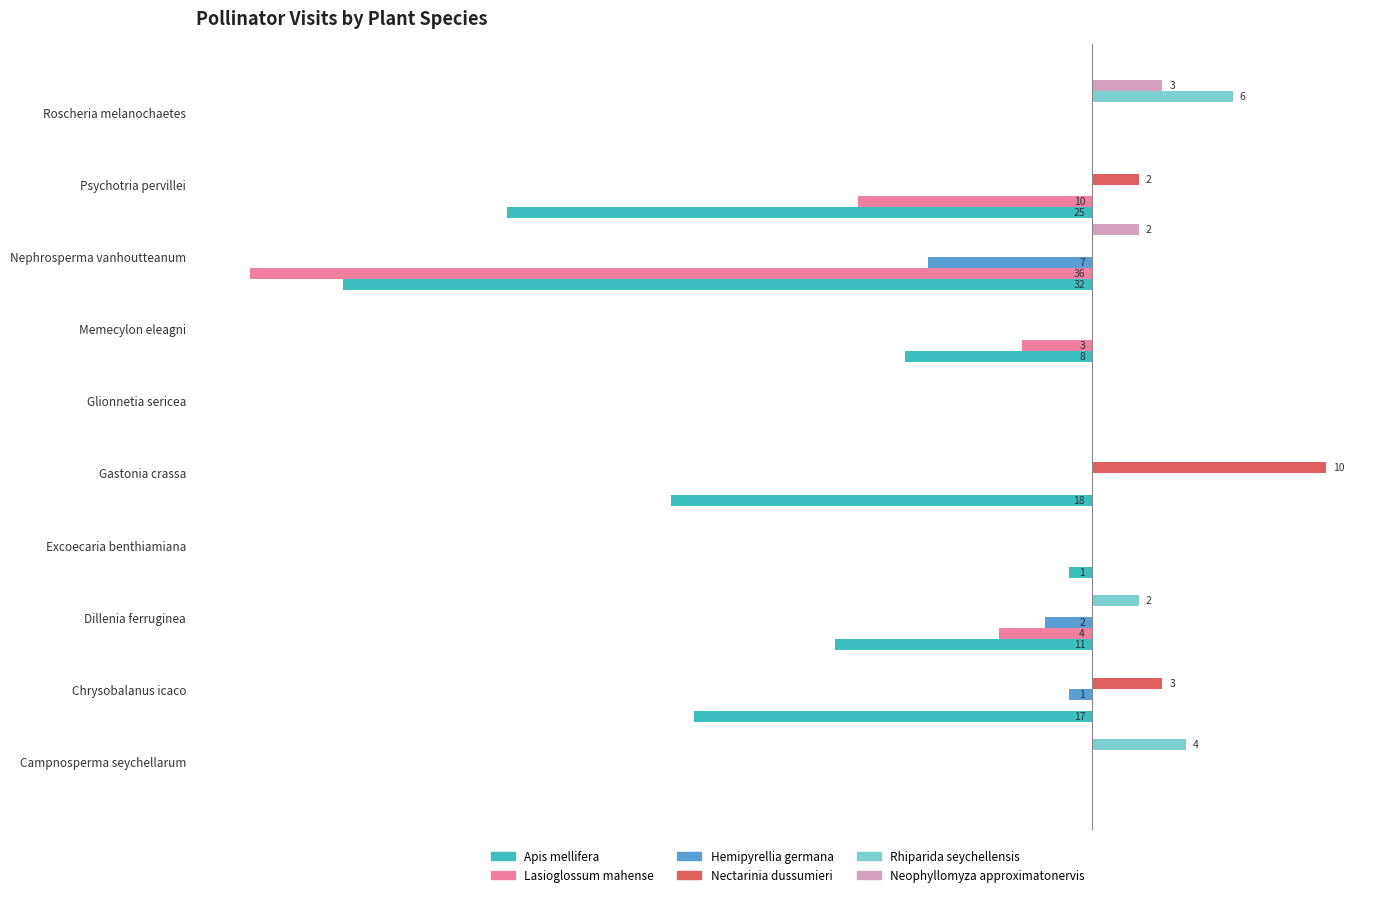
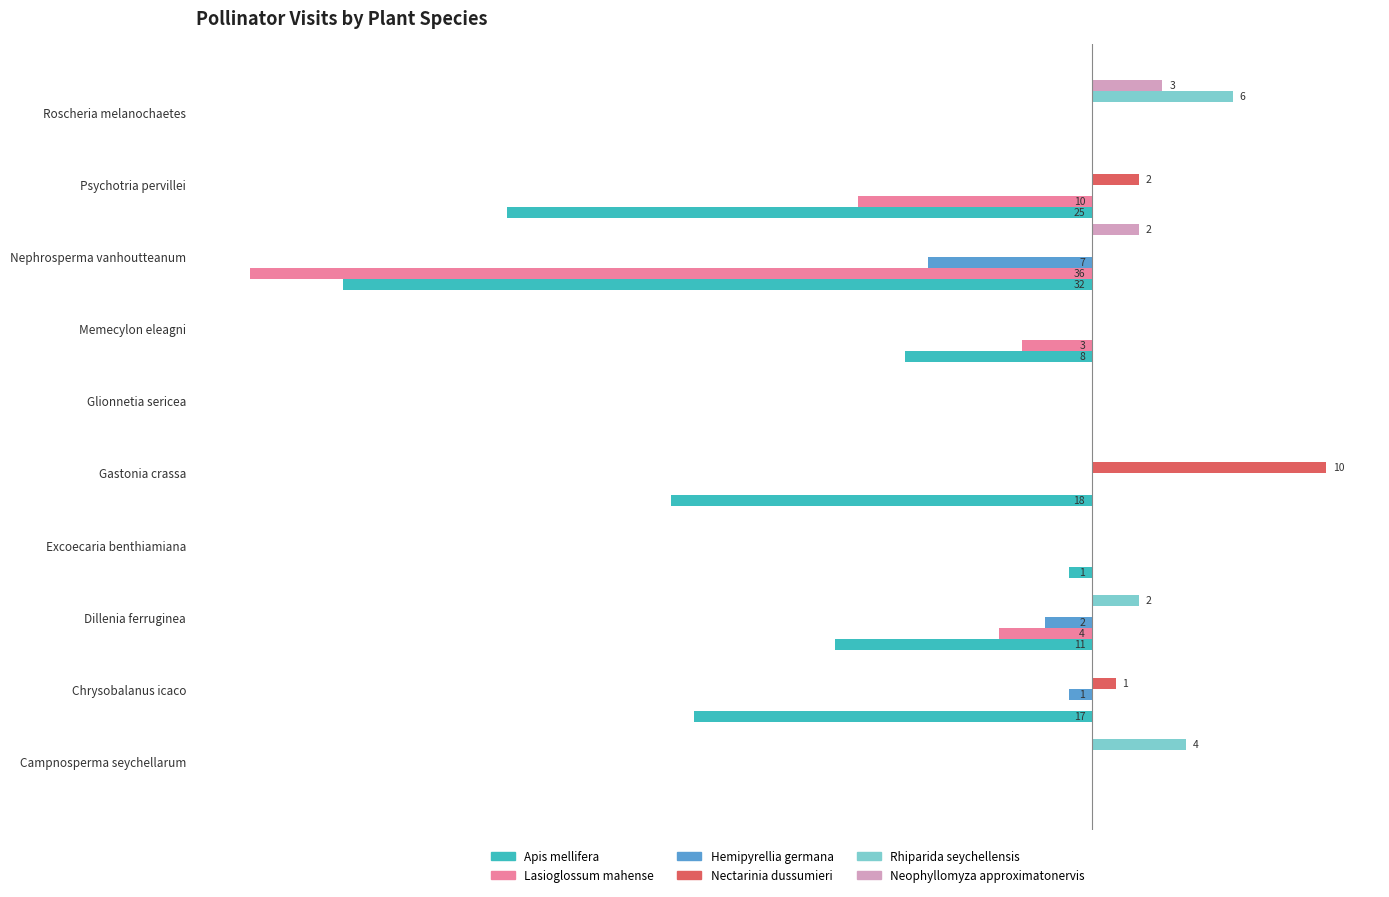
  {
    "Nectarinia dussumieri": {
      "Psychotria pervillei": 2,
      "Gastonia crassa": 10,
-     "Chrysobalanus icaco": 3
+     "Chrysobalanus icaco": 1
    },
    "Rhiparida seychellensis": {
      "Roscheria melanochaetes": 6,
      "Dillenia ferruginea": 2,
      "Campnosperma seychellarum": 4
    }
  }
